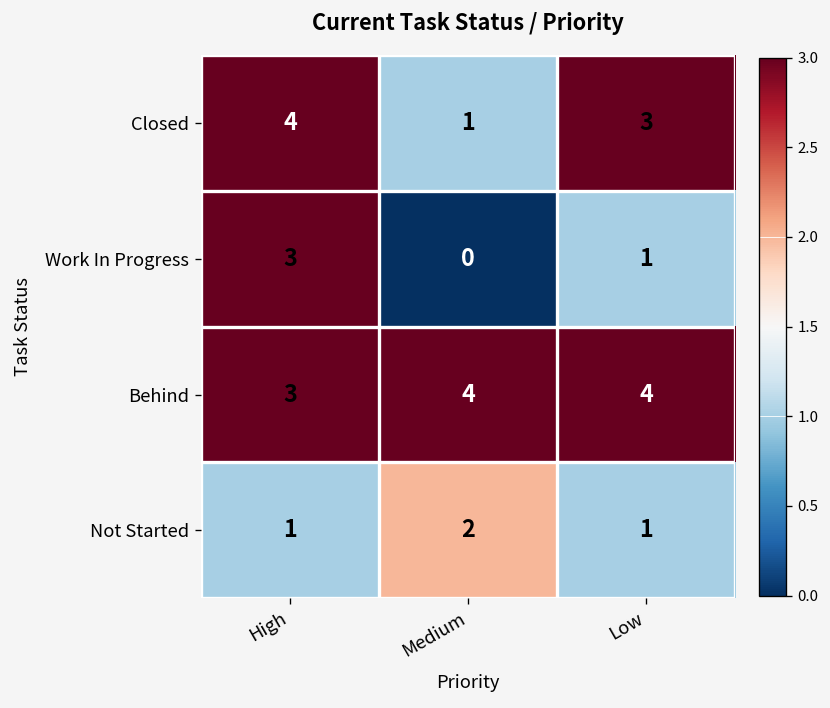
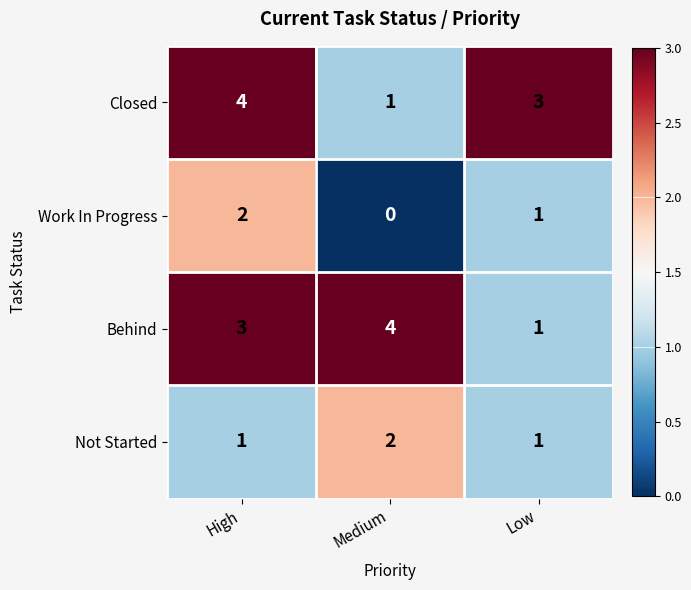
  {
    "Closed": {
      "High": 4,
      "Medium": 1,
      "Low": 3
    },
    "Work In Progress": {
-     "High": 3,
+     "High": 2,
      "Medium": 0,
      "Low": 1
    },
    "Behind": {
      "High": 3,
      "Medium": 4,
-     "Low": 4
+     "Low": 1
    },
    "Not Started": {
      "High": 1,
      "Medium": 2,
      "Low": 1
    }
  }
